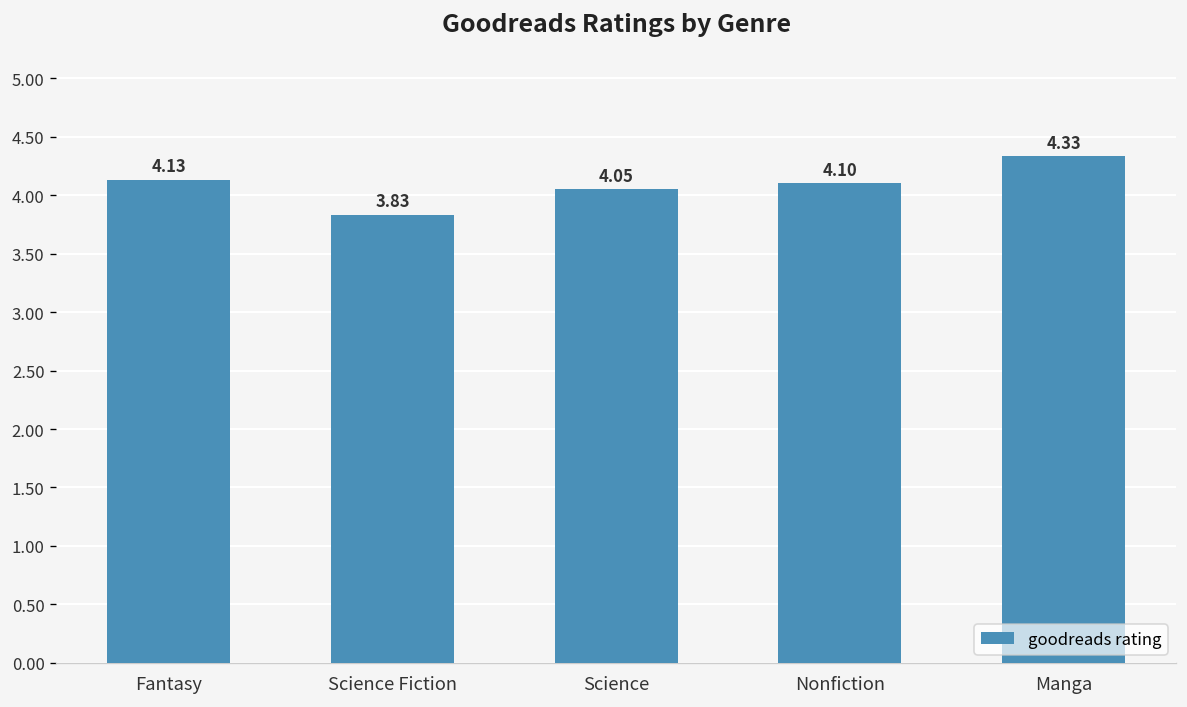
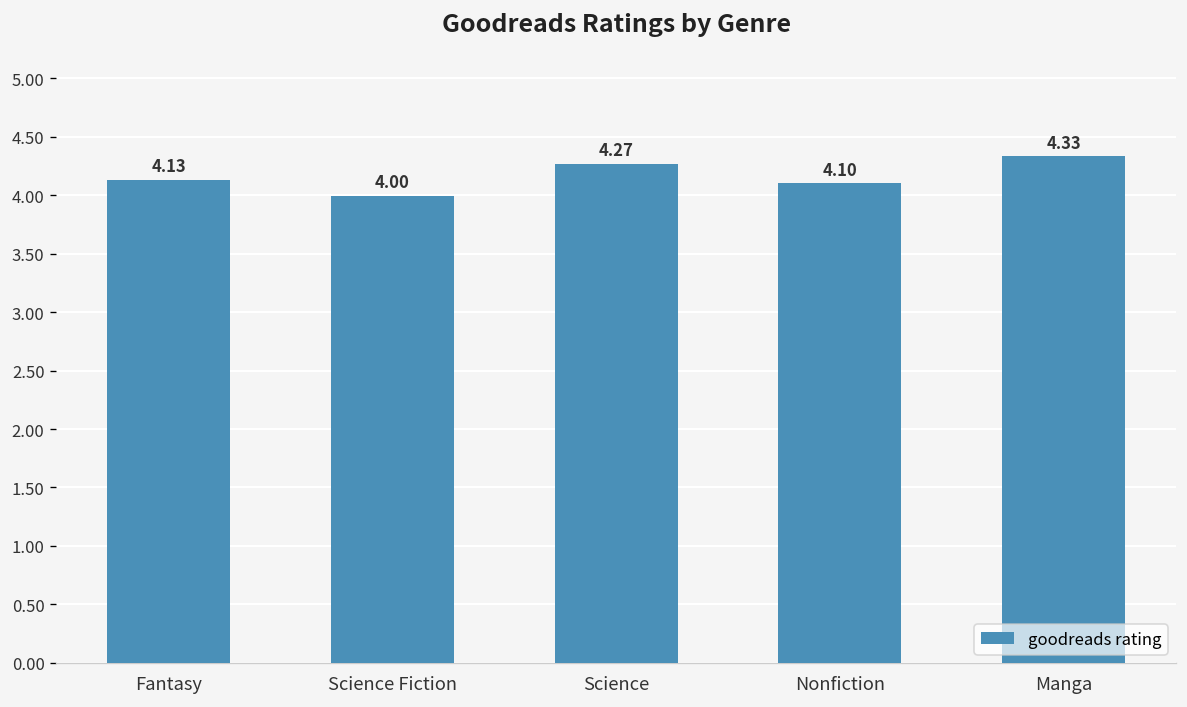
  {
    "Fantasy": 4.13,
-   "Science Fiction": 3.83,
-   "Science": 4.05,
+   "Science Fiction": 4.00,
+   "Science": 4.27,
    "Nonfiction": 4.10,
    "Manga": 4.33
  }
